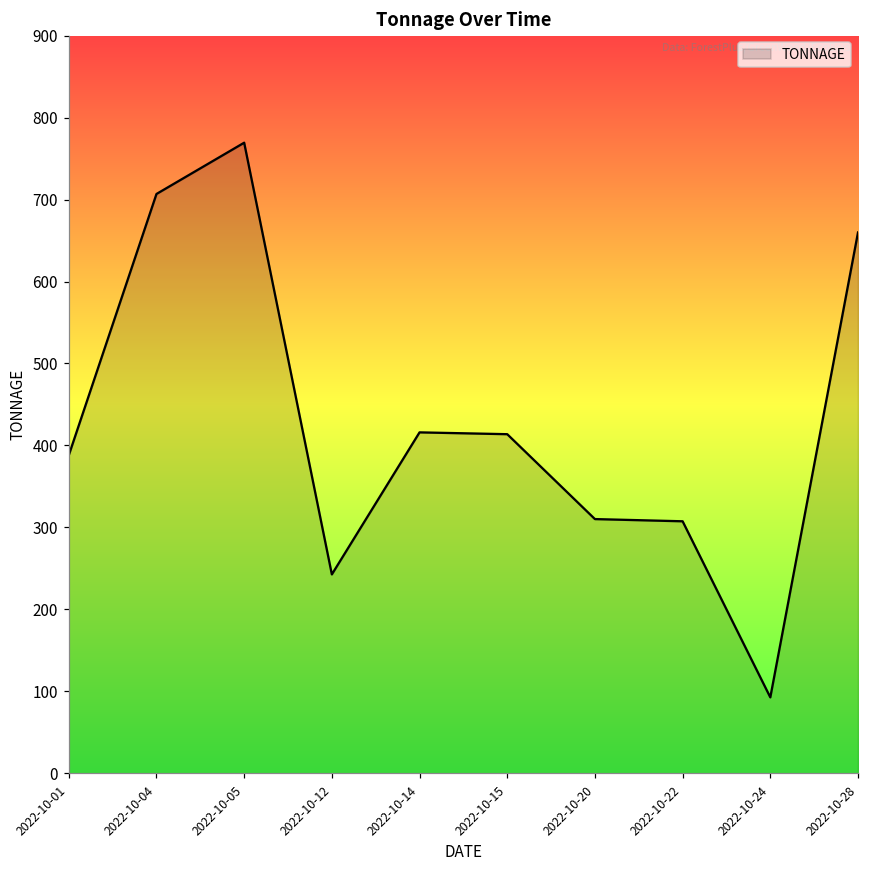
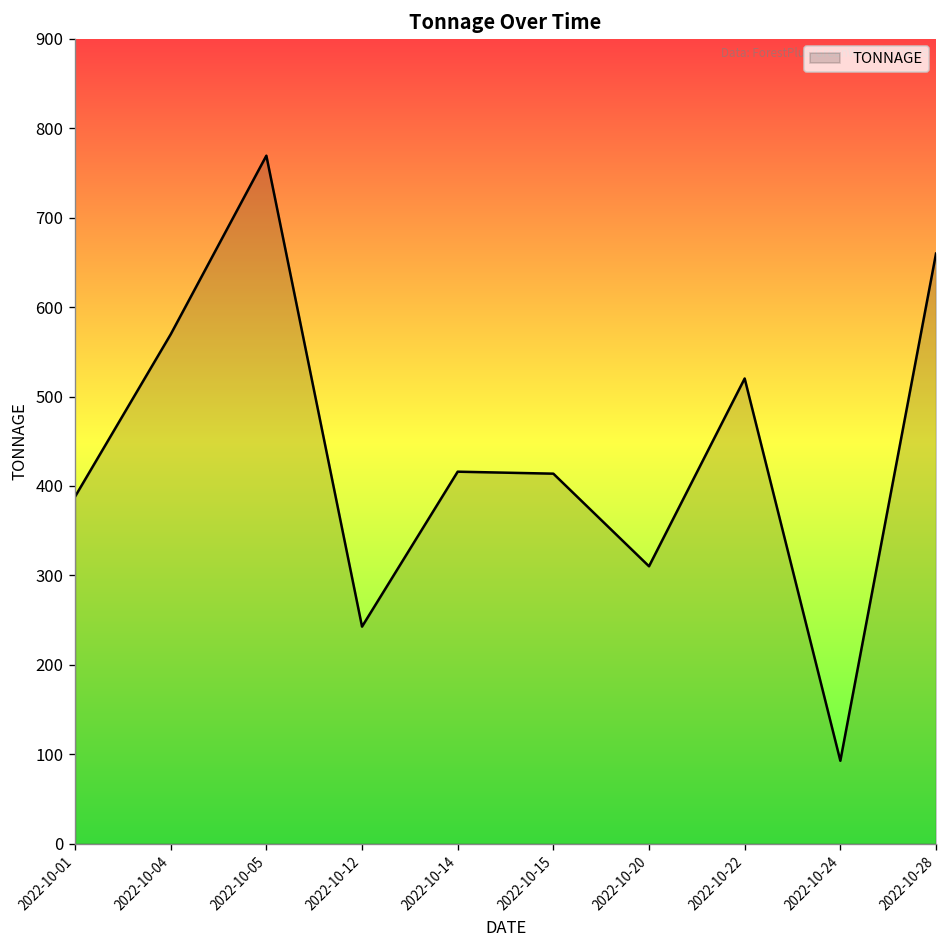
  {
    "2022-10-01": 390,
-   "2022-10-04": 710,
+   "2022-10-04": 570,
    "2022-10-05": 770,
    "2022-10-12": 240,
    "2022-10-14": 420,
    "2022-10-15": 410,
    "2022-10-20": 310,
-   "2022-10-22": 310,
+   "2022-10-22": 520,
    "2022-10-24": 90,
    "2022-10-28": 660
  }
